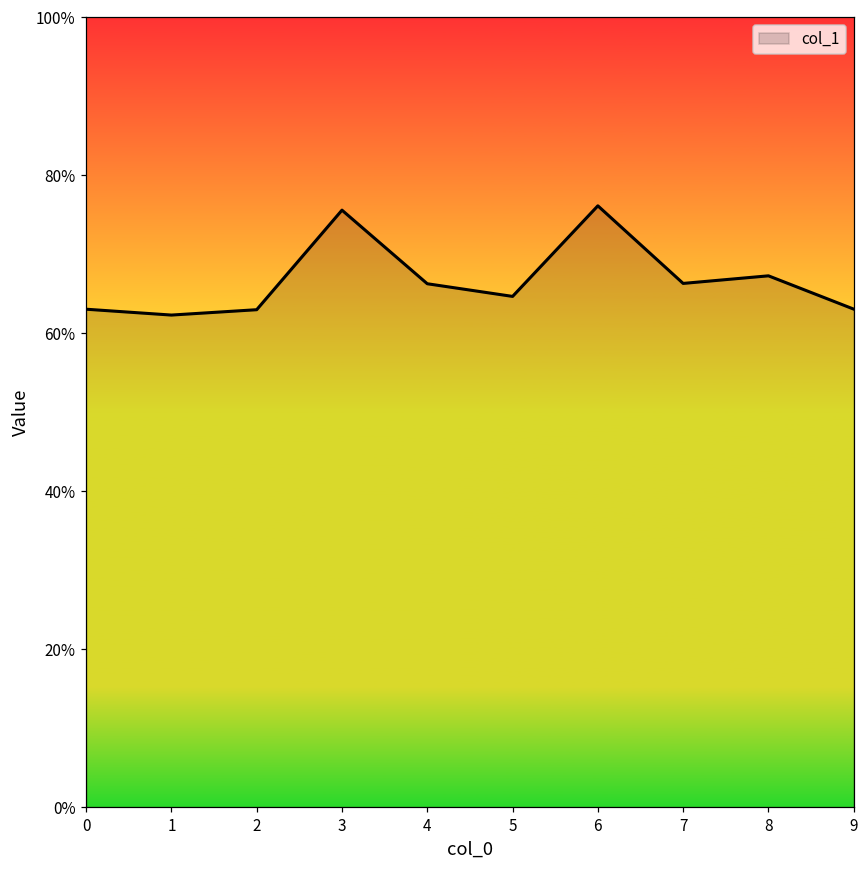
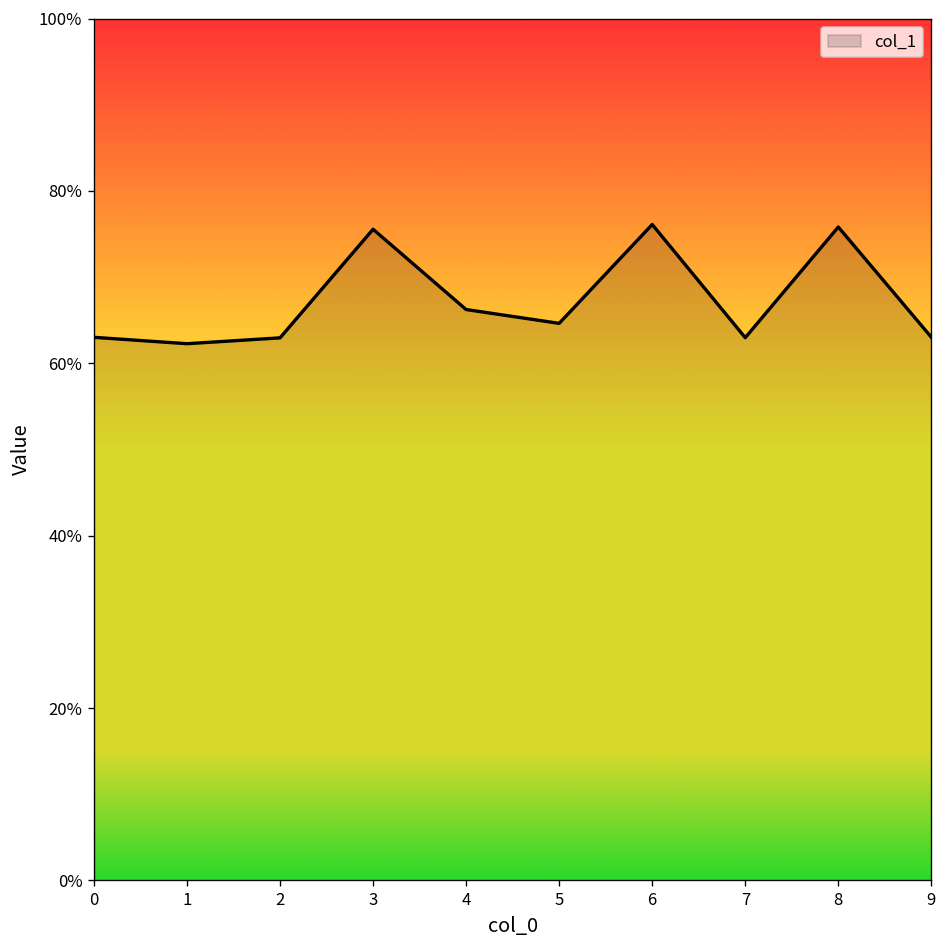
  {
    "0": "63%",
    "1": "62%",
    "2": "63%",
    "3": "76%",
    "4": "66%",
    "5": "65%",
    "6": "76%",
-   "7": "66%",
-   "8": "67%",
+   "7": "63%",
+   "8": "76%",
    "9": "63%"
  }
